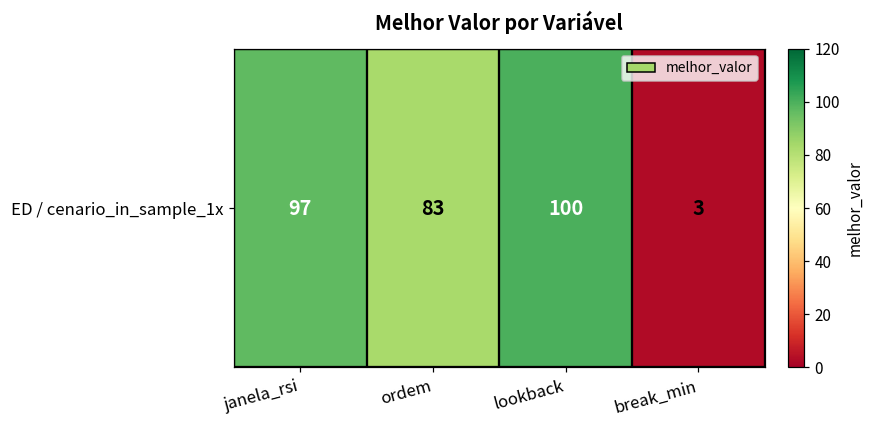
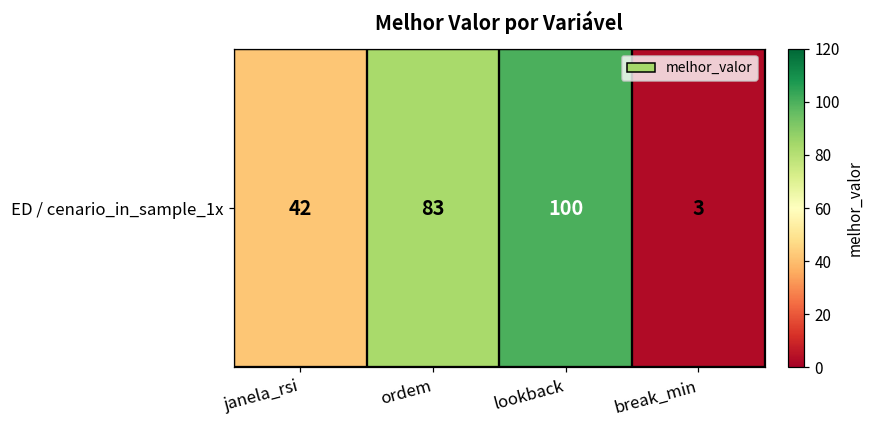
  {
    "ED / cenario_in_sample_1x": {
-     "janela_rsi": 97,
+     "janela_rsi": 42,
      "ordem": 83,
      "lookback": 100,
      "break_min": 3
    }
  }
